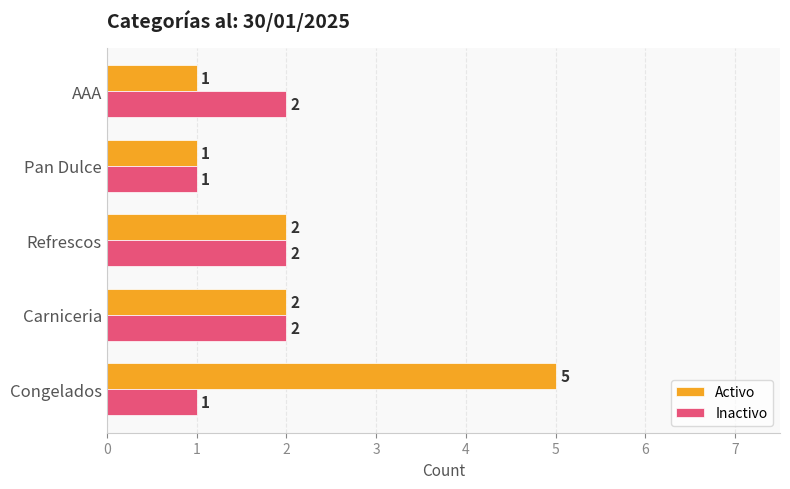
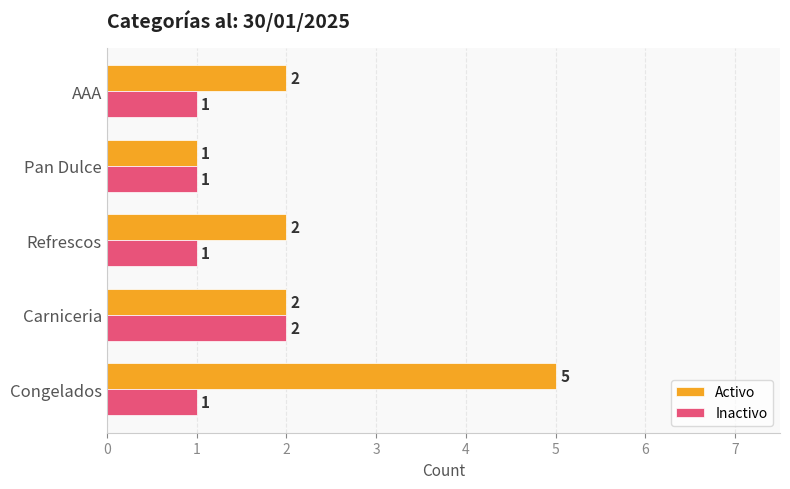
  {
    "Activo": {
-     "AAA": 1,
+     "AAA": 2,
      "Pan Dulce": 1,
      "Refrescos": 2,
      "Carniceria": 2,
      "Congelados": 5
    },
    "Inactivo": {
-     "AAA": 2,
+     "AAA": 1,
      "Pan Dulce": 1,
-     "Refrescos": 2,
+     "Refrescos": 1,
      "Carniceria": 2,
      "Congelados": 1
    }
  }
